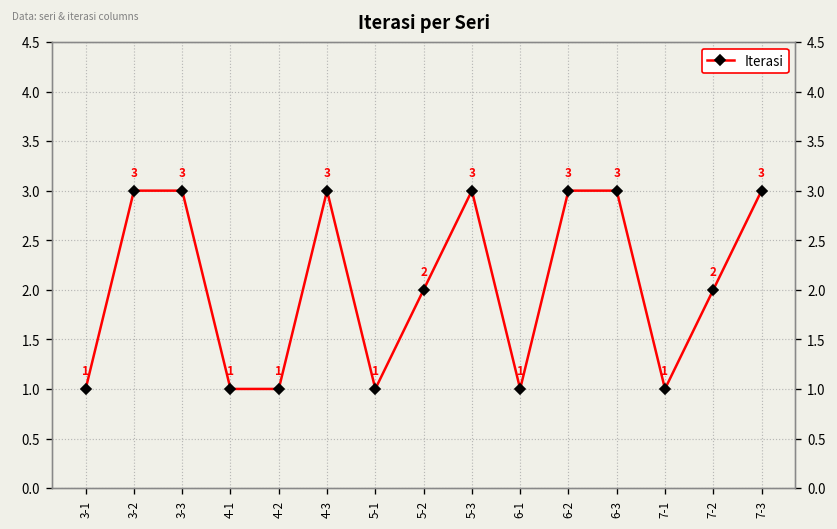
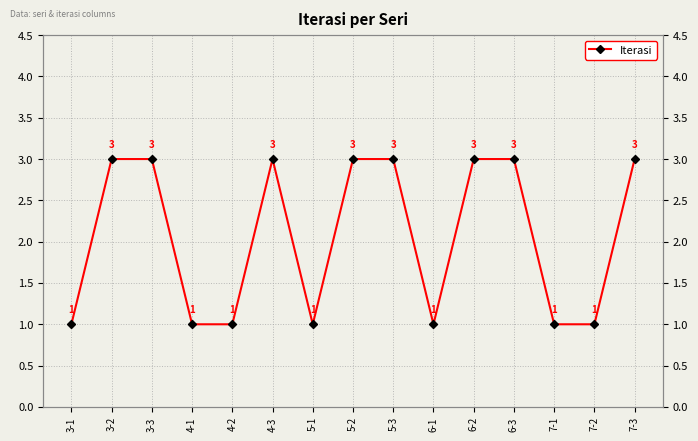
  {
    "3-1": 1,
    "3-2": 3,
    "3-3": 3,
    "4-1": 1,
    "4-2": 1,
    "4-3": 3,
    "5-1": 1,
-   "5-2": 2,
+   "5-2": 3,
    "5-3": 3,
    "6-1": 1,
    "6-2": 3,
    "6-3": 3,
    "7-1": 1,
-   "7-2": 2,
+   "7-2": 1,
    "7-3": 3
  }
